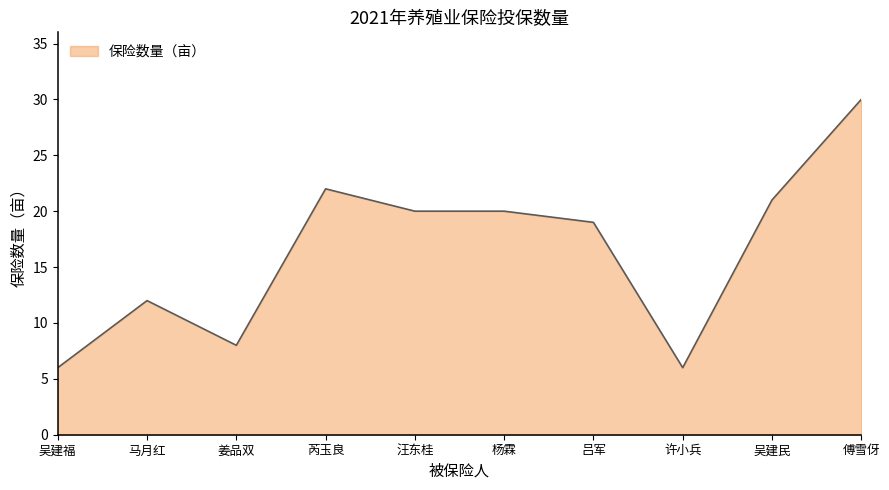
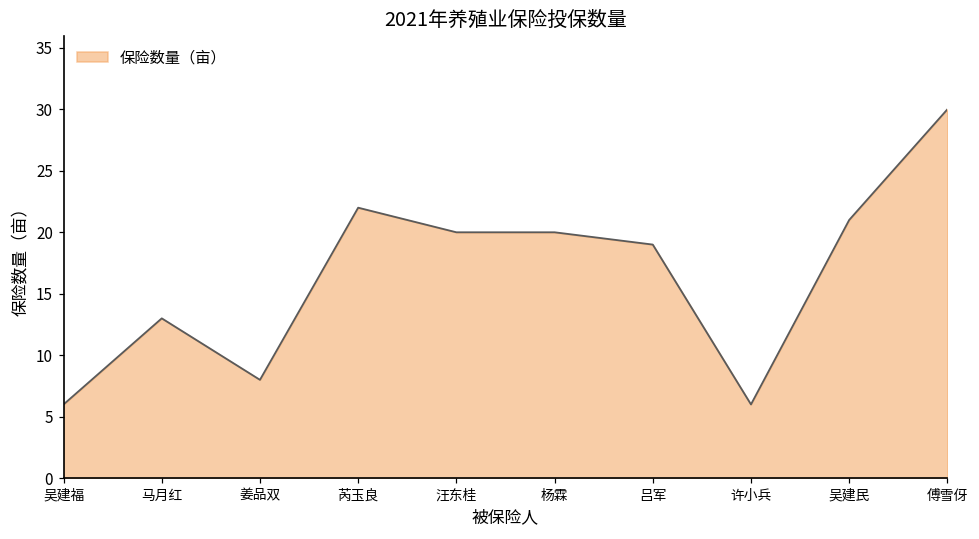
  {
    "吴建福": 6,
-   "马月红": 12,
+   "马月红": 13,
    "姜品双": 8,
    "芮玉良": 22,
    "汪东桂": 20,
    "杨霖": 20,
    "吕军": 19,
    "许小兵": 6,
    "吴建民": 21,
    "傅雪伢": 30
  }
